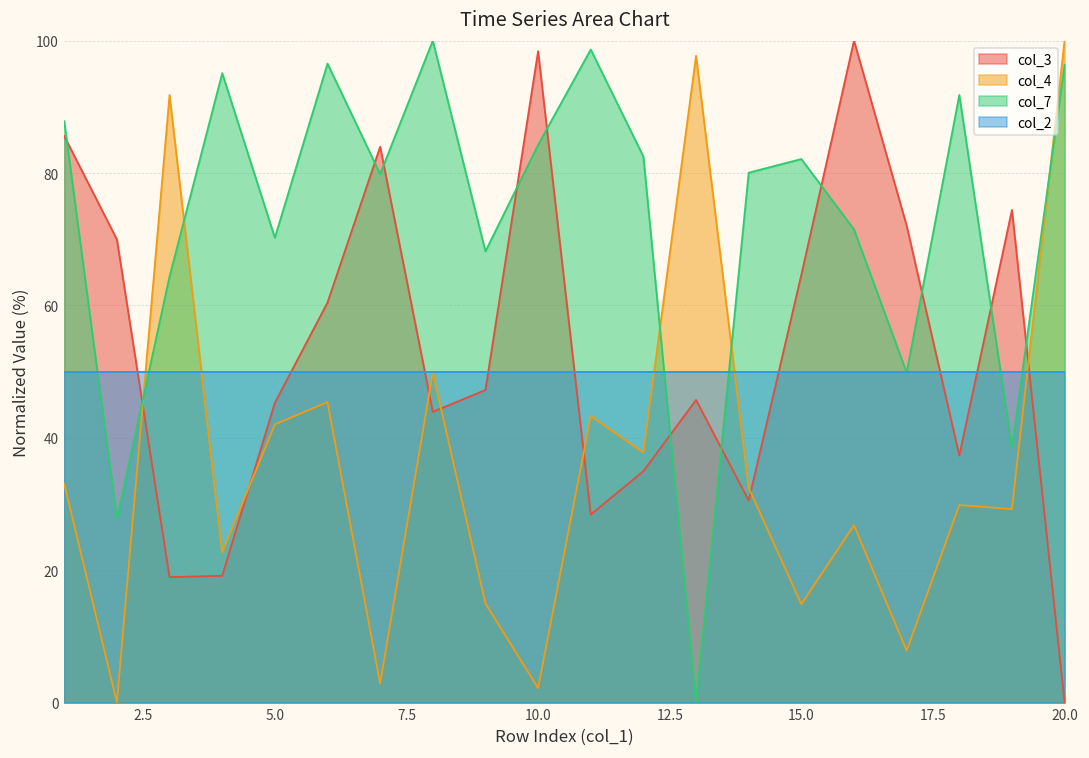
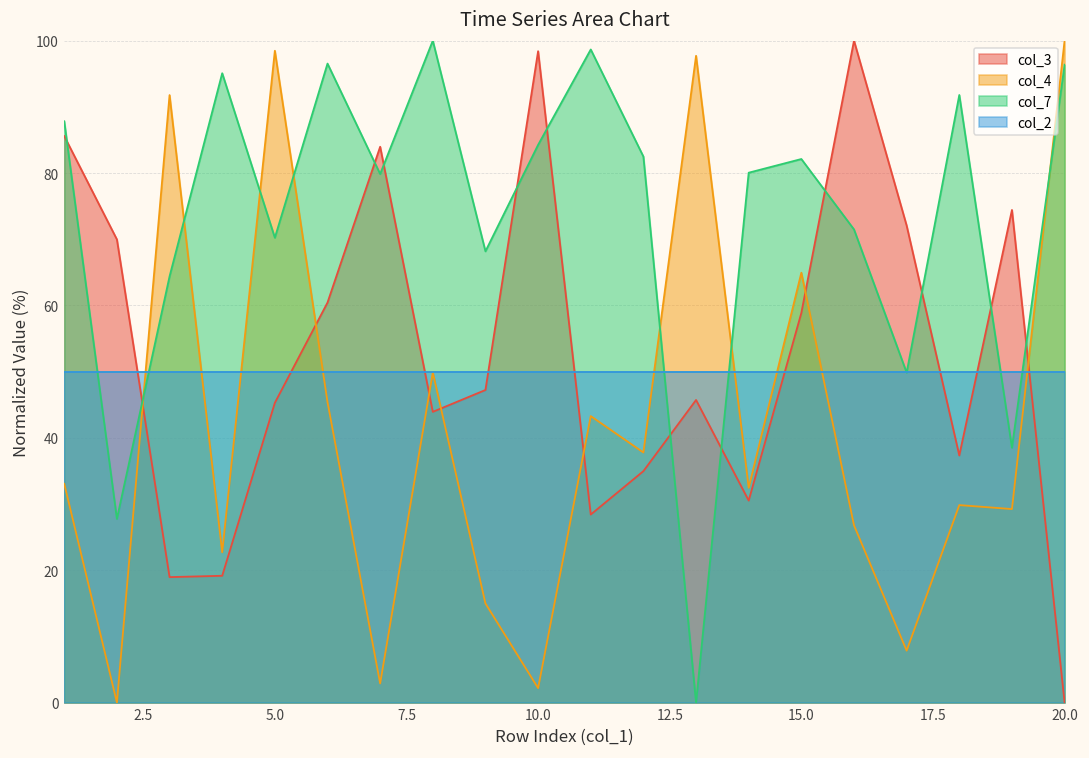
  {
    "col_3": {
      "5.0": 45,
      "10.0": 98,
-     "15.0": 65,
+     "15.0": 59,
      "20.0": 0
    },
    "col_4": {
-     "5.0": 42,
+     "5.0": 98,
      "10.0": 2,
-     "15.0": 15,
+     "15.0": 65,
      "20.0": 100
    },
    "col_7": {
      "5.0": 70,
      "10.0": 84,
      "15.0": 82,
      "20.0": 96
    },
    "col_2": {
      "5.0": 50,
      "10.0": 50,
      "15.0": 50,
      "20.0": 50
    }
  }
